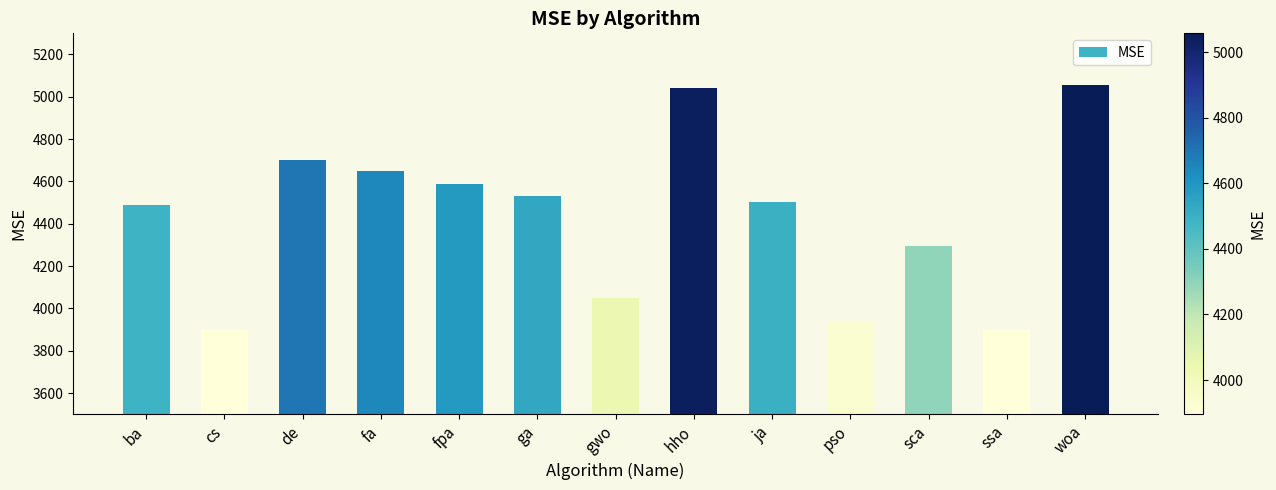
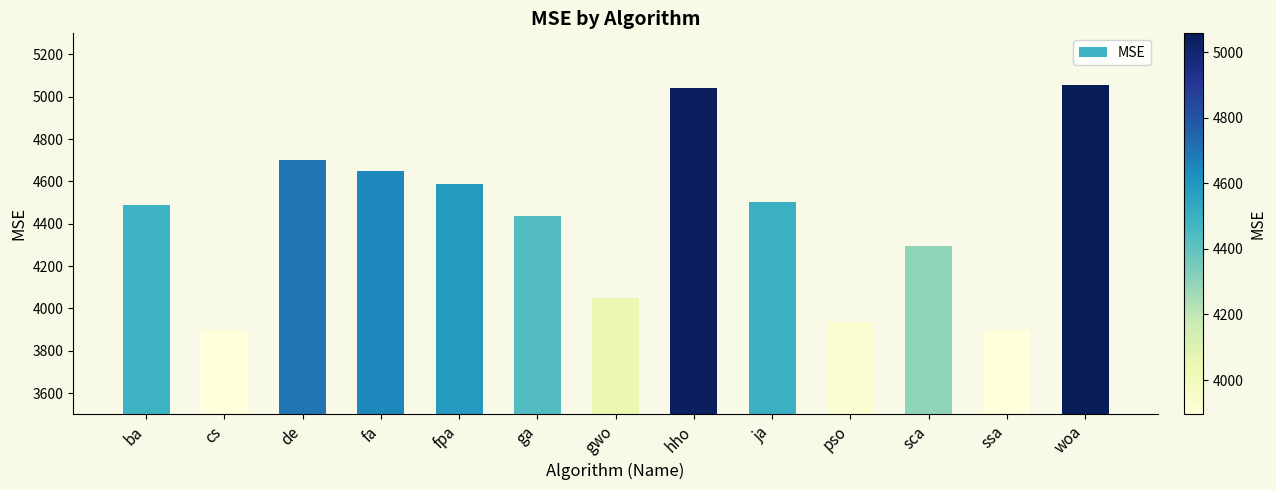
  {
    "ba": 4490,
    "cs": 3900,
    "de": 4700,
    "fa": 4650,
    "fpa": 4590,
-   "ga": 4530,
+   "ga": 4440,
    "gwo": 4050,
    "hho": 5040,
    "ja": 4500,
    "pso": 3940,
    "sca": 4300,
    "ssa": 3900,
    "woa": 5060
  }
